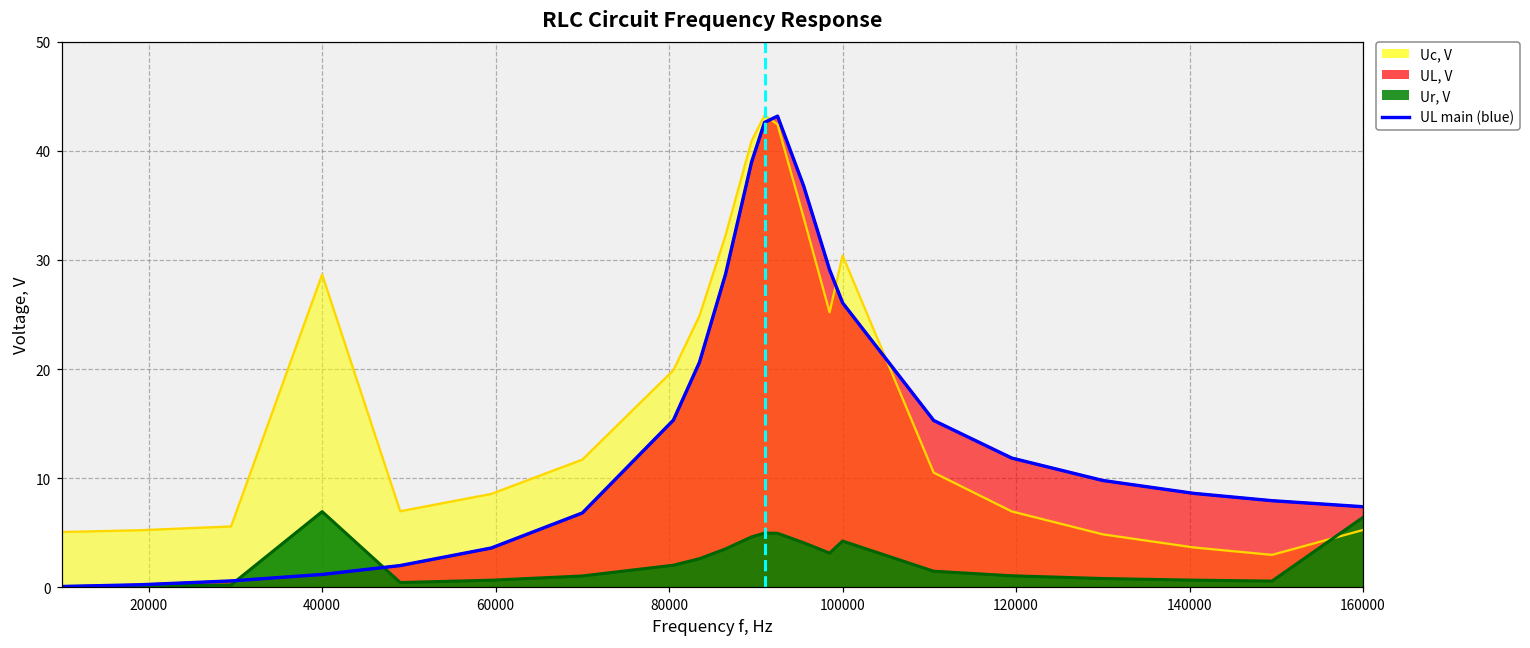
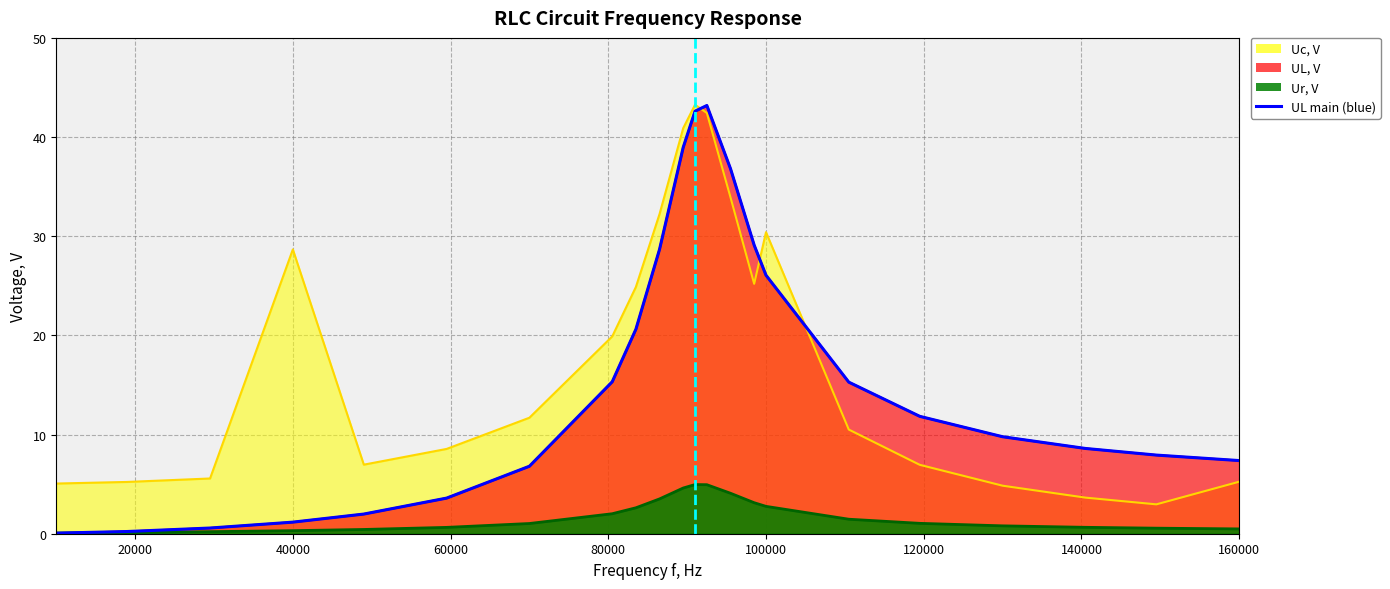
  {
    "Uc, V": {
      "40000": 29,
      "100000": 30,
      "160000": 5
    },
    "UL, V": {
      "40000": 1,
      "100000": 26,
      "160000": 7
    },
    "Ur, V": {
-     "40000": 7,
-     "100000": 4,
-     "160000": 6
+     "40000": 0,
+     "100000": 3,
+     "160000": 0
    }
  }
